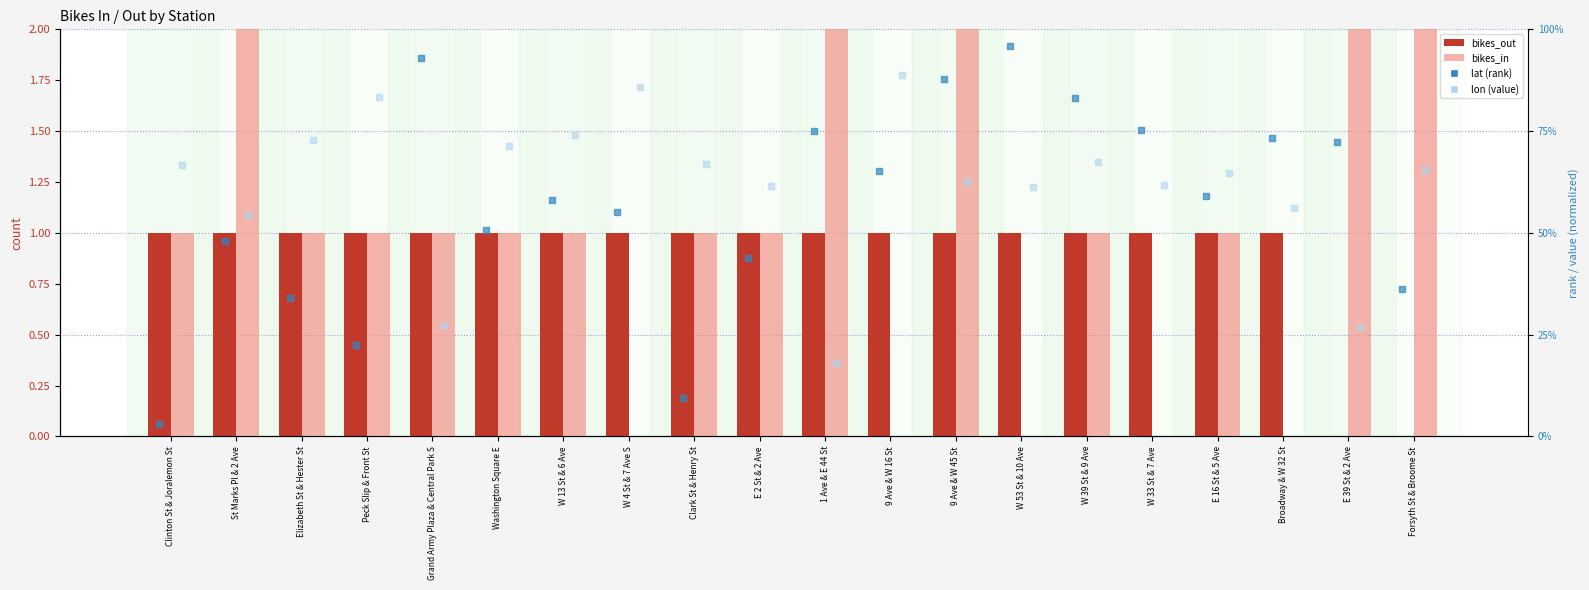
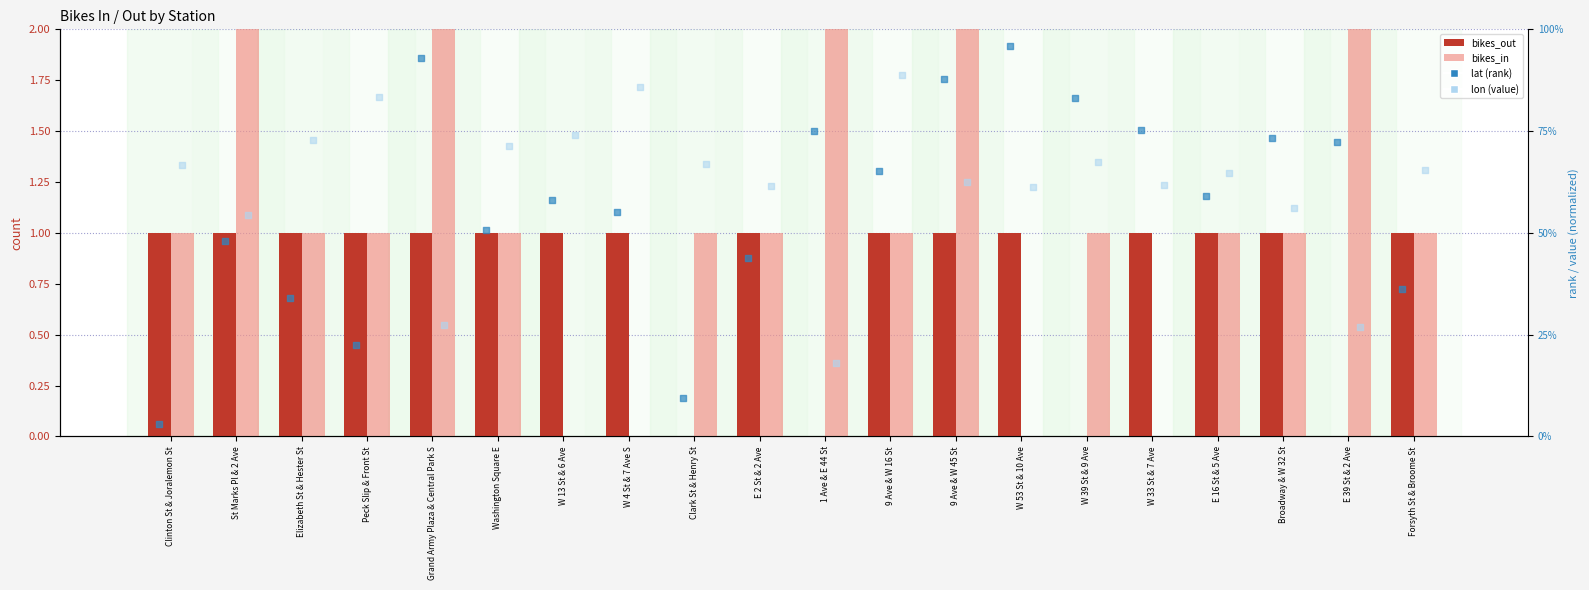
  {
    "bikes_out": {
      "Clinton St & Joralemon St": 1,
      "St Marks Pl & 2 Ave": 1,
      "Elizabeth St & Hester St": 1,
      "Peck Slip & Front St": 1,
      "Grand Army Plaza & Central Park S": 1,
      "Washington Square E": 1,
      "W 13 St & 6 Ave": 1,
      "W 4 St & 7 Ave S": 1,
-     "Clark St & Henry St": 1,
+     "Clark St & Henry St": 0,
      "E 2 St & 2 Ave": 1,
-     "1 Ave & E 44 St": 1,
+     "1 Ave & E 44 St": 0,
      "9 Ave & W 16 St": 1,
      "9 Ave & W 45 St": 1,
      "W 53 St & 10 Ave": 1,
-     "W 39 St & 9 Ave": 1,
+     "W 39 St & 9 Ave": 0,
      "W 33 St & 7 Ave": 1,
      "E 16 St & 5 Ave": 1,
      "Broadway & W 32 St": 1,
      "E 39 St & 2 Ave": 0,
-     "Forsyth St & Broome St": 0
+     "Forsyth St & Broome St": 1
    },
    "bikes_in": {
      "Clinton St & Joralemon St": 1,
      "St Marks Pl & 2 Ave": 2,
      "Elizabeth St & Hester St": 1,
      "Peck Slip & Front St": 1,
-     "Grand Army Plaza & Central Park S": 1,
+     "Grand Army Plaza & Central Park S": 2,
      "Washington Square E": 1,
-     "W 13 St & 6 Ave": 1,
+     "W 13 St & 6 Ave": 0,
      "W 4 St & 7 Ave S": 0,
      "Clark St & Henry St": 1,
      "E 2 St & 2 Ave": 1,
      "1 Ave & E 44 St": 2,
-     "9 Ave & W 16 St": 0,
+     "9 Ave & W 16 St": 1,
      "9 Ave & W 45 St": 2,
      "W 53 St & 10 Ave": 0,
      "W 39 St & 9 Ave": 1,
      "W 33 St & 7 Ave": 0,
      "E 16 St & 5 Ave": 1,
-     "Broadway & W 32 St": 0,
+     "Broadway & W 32 St": 1,
      "E 39 St & 2 Ave": 2,
-     "Forsyth St & Broome St": 2
+     "Forsyth St & Broome St": 1
    }
  }
